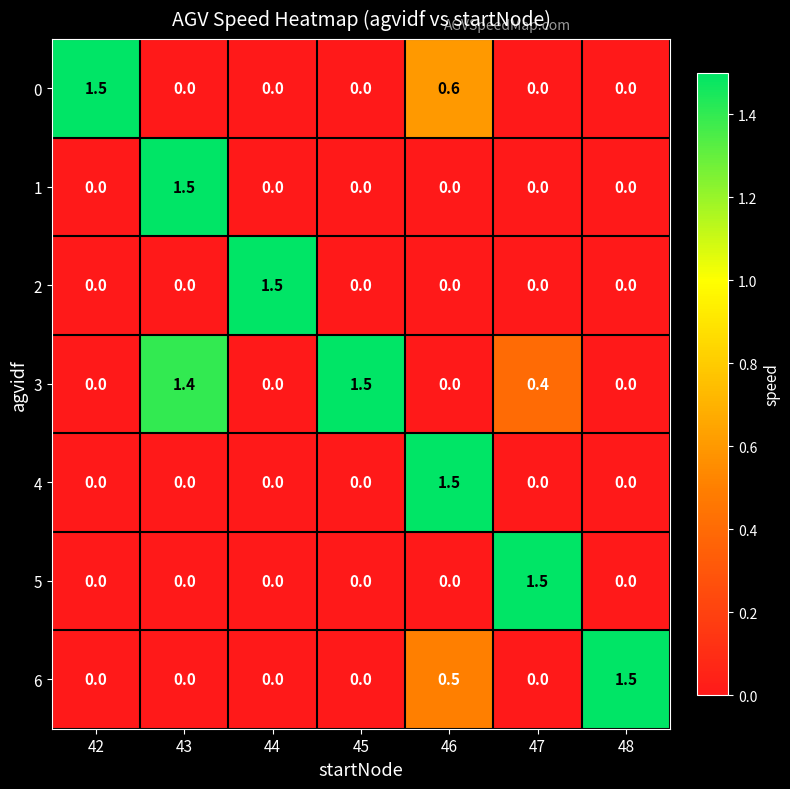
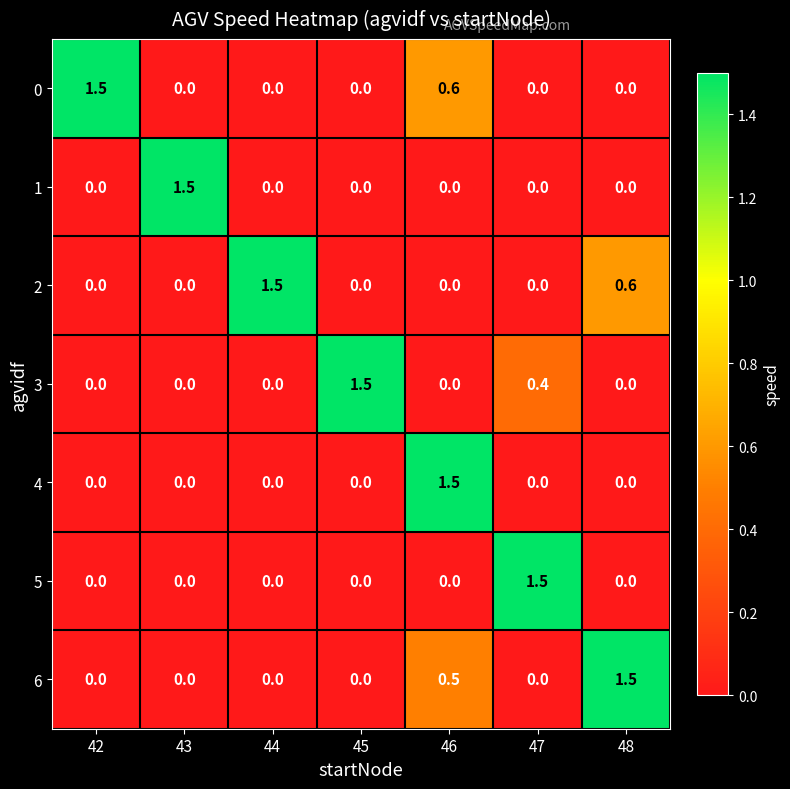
  {
    "0": {
      "42": 1.5,
      "43": 0.0,
      "44": 0.0,
      "45": 0.0,
      "46": 0.6,
      "47": 0.0,
      "48": 0.0
    },
    "1": {
      "42": 0.0,
      "43": 1.5,
      "44": 0.0,
      "45": 0.0,
      "46": 0.0,
      "47": 0.0,
      "48": 0.0
    },
    "2": {
      "42": 0.0,
      "43": 0.0,
      "44": 1.5,
      "45": 0.0,
      "46": 0.0,
      "47": 0.0,
-     "48": 0.0
+     "48": 0.6
    },
    "3": {
      "42": 0.0,
-     "43": 1.4,
+     "43": 0.0,
      "44": 0.0,
      "45": 1.5,
      "46": 0.0,
      "47": 0.4,
      "48": 0.0
    },
    "4": {
      "42": 0.0,
      "43": 0.0,
      "44": 0.0,
      "45": 0.0,
      "46": 1.5,
      "47": 0.0,
      "48": 0.0
    },
    "5": {
      "42": 0.0,
      "43": 0.0,
      "44": 0.0,
      "45": 0.0,
      "46": 0.0,
      "47": 1.5,
      "48": 0.0
    },
    "6": {
      "42": 0.0,
      "43": 0.0,
      "44": 0.0,
      "45": 0.0,
      "46": 0.5,
      "47": 0.0,
      "48": 1.5
    }
  }
